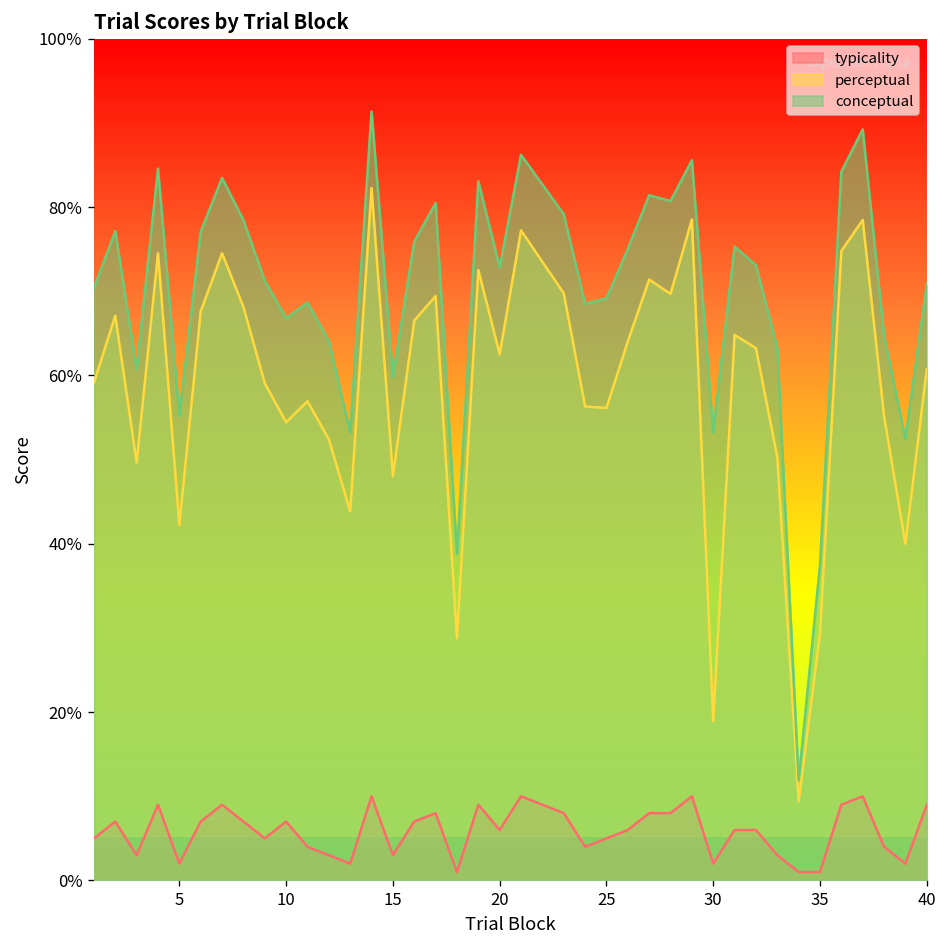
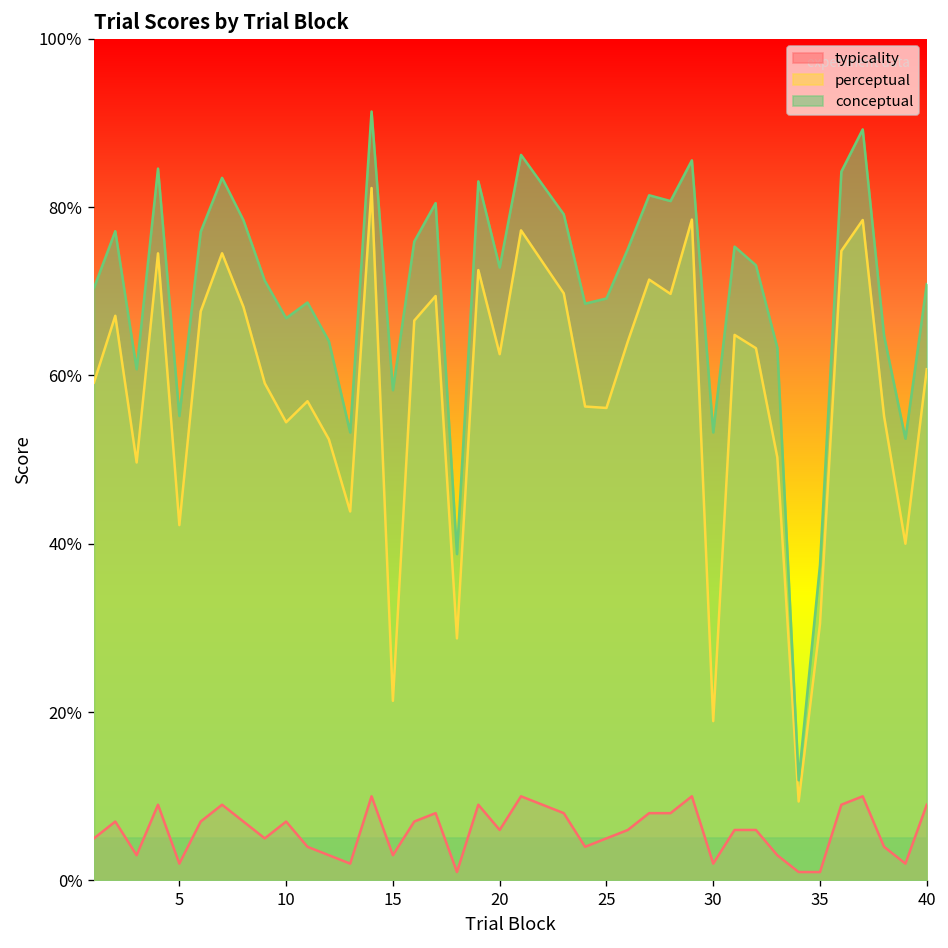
  {
    "typicality": {
      "10": "7%",
      "20": "6%",
      "40": "9%"
    },
    "perceptual": {
      "5": "42%",
      "10": "54%",
-     "15": "48%",
+     "15": "21%",
      "20": "63%",
      "25": "56%",
      "30": "19%",
-     "35": "29%",
+     "35": "30%",
      "40": "61%"
    },
    "conceptual": {
      "5": "55%",
      "10": "67%",
-     "15": "60%",
+     "15": "58%",
      "20": "73%",
      "25": "69%",
      "30": "53%",
      "35": "37%",
      "40": "71%"
    }
  }
